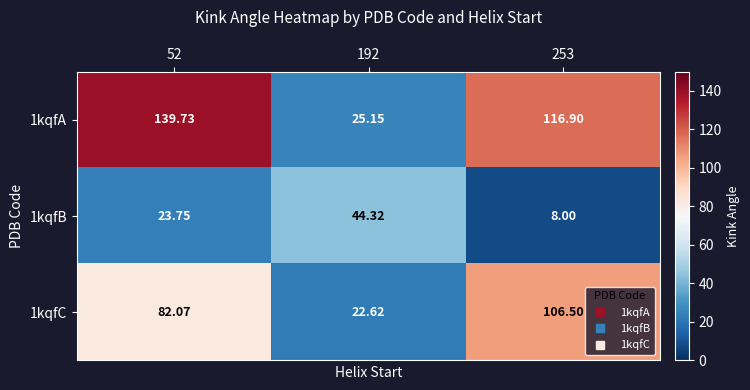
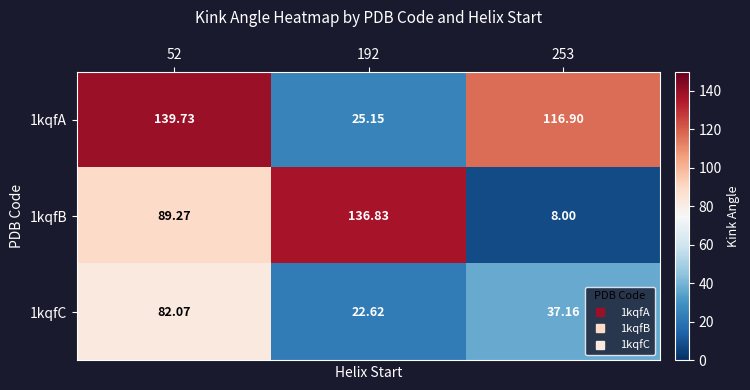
  {
    "1kqfA": {
      "52": 139.73,
      "192": 25.15,
      "253": 116.90
    },
    "1kqfB": {
-     "52": 23.75,
-     "192": 44.32,
+     "52": 89.27,
+     "192": 136.83,
      "253": 8.00
    },
    "1kqfC": {
      "52": 82.07,
      "192": 22.62,
-     "253": 106.50
+     "253": 37.16
    }
  }
